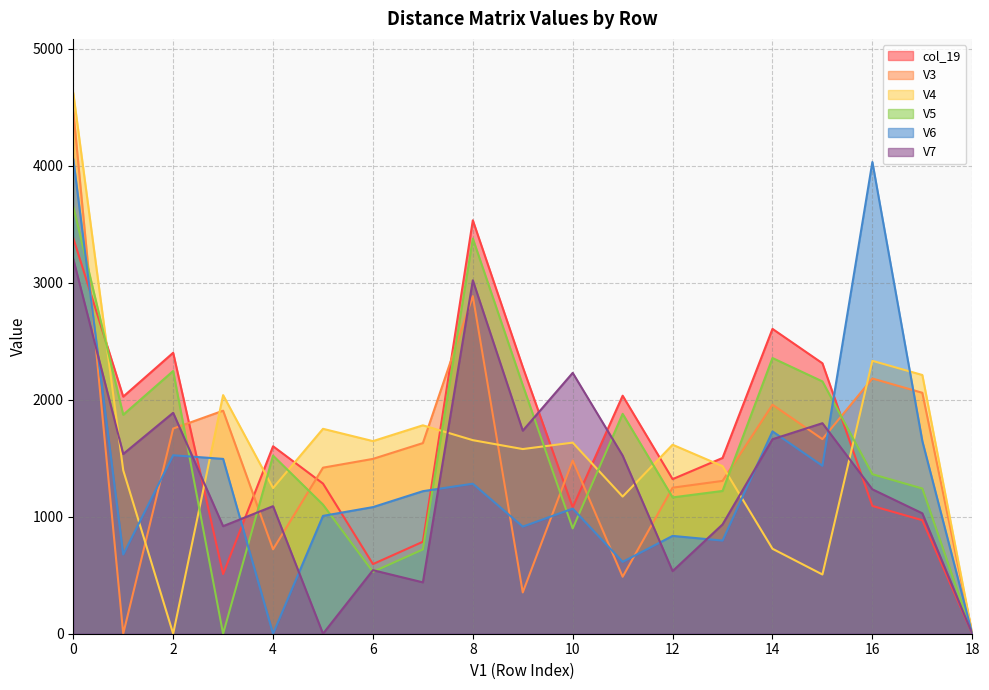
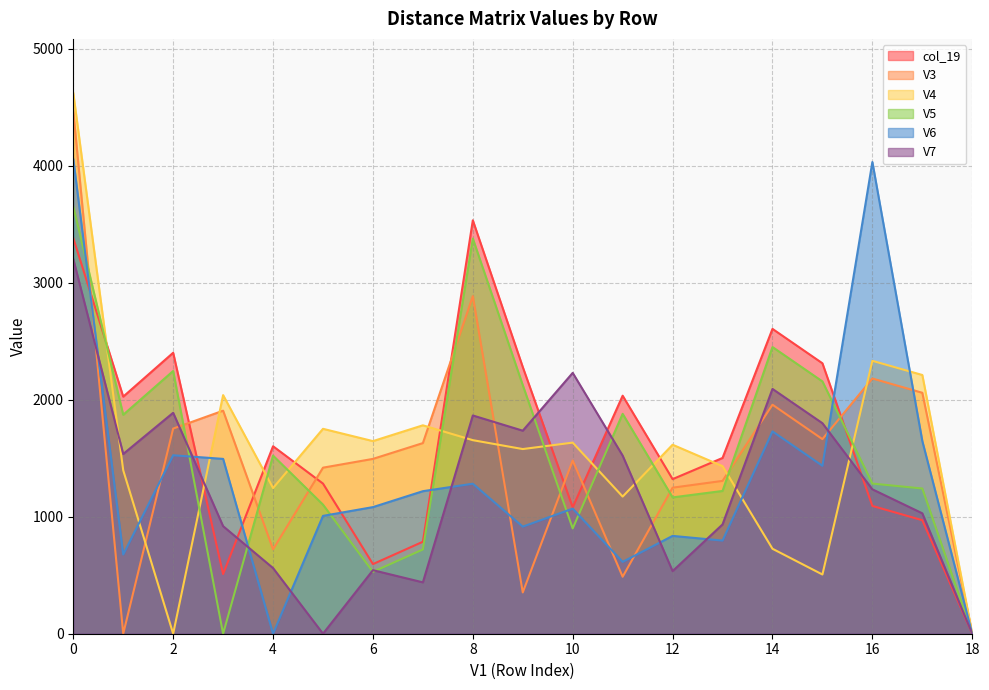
  {
    "V5": {
      "0": 3650,
      "2": 2250,
      "4": 1520,
      "8": 3380,
      "10": 900,
      "12": 1170,
-     "14": 2360,
-     "16": 1360
+     "14": 2450,
+     "16": 1280
    },
    "V6": {
      "0": 4060,
      "2": 1530,
      "4": 0,
      "6": 1080,
      "8": 1280,
      "12": 840,
      "14": 1730,
      "16": 4030
    },
    "V7": {
      "0": 3200,
      "2": 1890,
-     "4": 1090,
-     "8": 3020,
+     "4": 560,
+     "8": 1870,
      "10": 2230,
      "12": 540,
-     "14": 1660,
+     "14": 2090,
      "16": 1230
    }
  }
